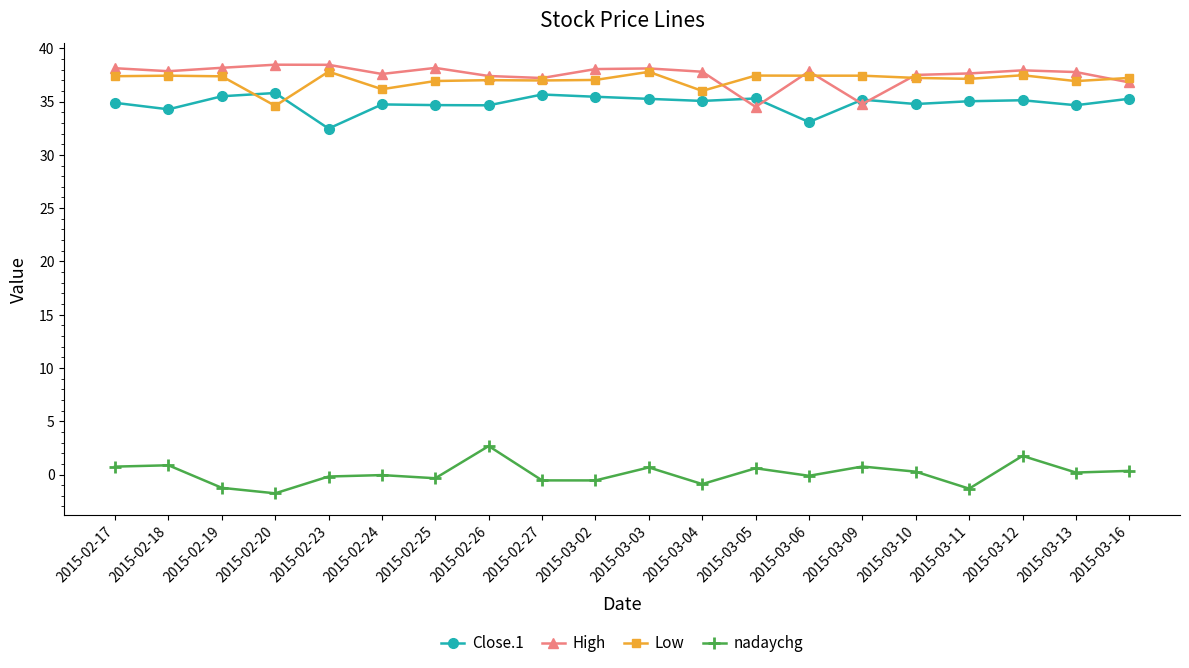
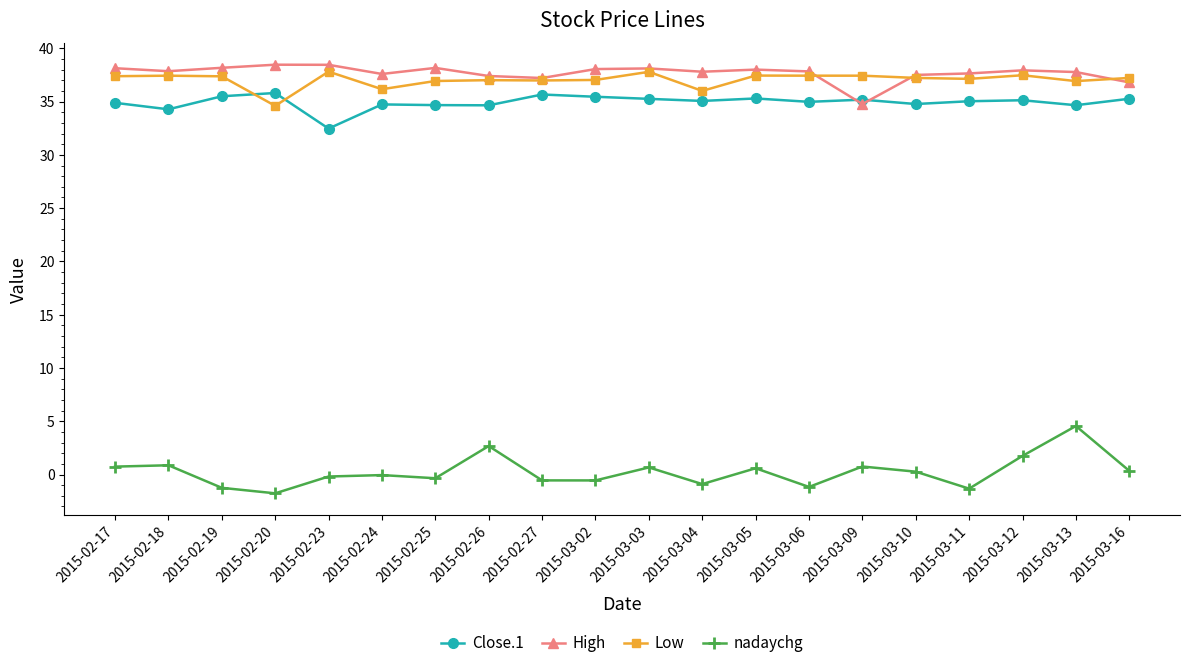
  {
    "Close.1": {
      "2015-02-17": 34.9,
      "2015-02-18": 34.3,
      "2015-02-19": 35.5,
      "2015-02-20": 35.8,
      "2015-02-23": 32.5,
      "2015-02-24": 34.7,
      "2015-02-25": 34.7,
      "2015-02-26": 34.6,
      "2015-02-27": 35.7,
      "2015-03-02": 35.5,
      "2015-03-03": 35.3,
      "2015-03-04": 35.1,
      "2015-03-05": 35.3,
-     "2015-03-06": 33.1,
+     "2015-03-06": 35.0,
      "2015-03-09": 35.2,
      "2015-03-10": 34.8,
      "2015-03-11": 35.0,
      "2015-03-12": 35.1,
      "2015-03-13": 34.7,
      "2015-03-16": 35.3
    },
    "High": {
      "2015-02-17": 38.1,
      "2015-02-18": 37.9,
      "2015-02-19": 38.2,
      "2015-02-20": 38.5,
      "2015-02-23": 38.5,
      "2015-02-24": 37.6,
      "2015-02-25": 38.2,
      "2015-02-26": 37.4,
      "2015-03-02": 38.1,
      "2015-03-03": 38.1,
      "2015-03-04": 37.8,
-     "2015-03-05": 34.5,
+     "2015-03-05": 38.0,
      "2015-03-06": 37.8,
      "2015-03-09": 34.8,
      "2015-03-10": 37.5,
      "2015-03-11": 37.6,
      "2015-03-12": 37.9,
      "2015-03-13": 37.8,
      "2015-03-16": 36.8
    },
    "Low": {
      "2015-02-17": 37.4,
      "2015-02-18": 37.4,
      "2015-02-19": 37.4,
      "2015-02-20": 34.6,
      "2015-02-23": 37.8,
      "2015-02-24": 36.2,
      "2015-02-25": 36.9,
      "2015-02-26": 37.0,
      "2015-03-02": 37.0,
      "2015-03-03": 37.8,
      "2015-03-04": 36.0,
      "2015-03-05": 37.4,
      "2015-03-06": 37.4,
      "2015-03-09": 37.4,
      "2015-03-10": 37.2,
      "2015-03-11": 37.1,
      "2015-03-12": 37.5,
      "2015-03-13": 36.9,
      "2015-03-16": 37.2
    },
    "nadaychg": {
      "2015-02-17": 0.7,
      "2015-02-18": 0.9,
      "2015-02-19": -1.3,
      "2015-02-20": -1.8,
      "2015-02-23": -0.2,
      "2015-02-24": -0.1,
      "2015-02-25": -0.4,
      "2015-02-26": 2.7,
      "2015-02-27": -0.6,
      "2015-03-02": -0.6,
      "2015-03-03": 0.7,
      "2015-03-04": -0.9,
      "2015-03-05": 0.6,
-     "2015-03-06": -0.1,
+     "2015-03-06": -1.2,
      "2015-03-09": 0.8,
      "2015-03-10": 0.3,
      "2015-03-11": -1.3,
      "2015-03-12": 1.7,
-     "2015-03-13": 0.2,
+     "2015-03-13": 4.6,
      "2015-03-16": 0.3
    }
  }
